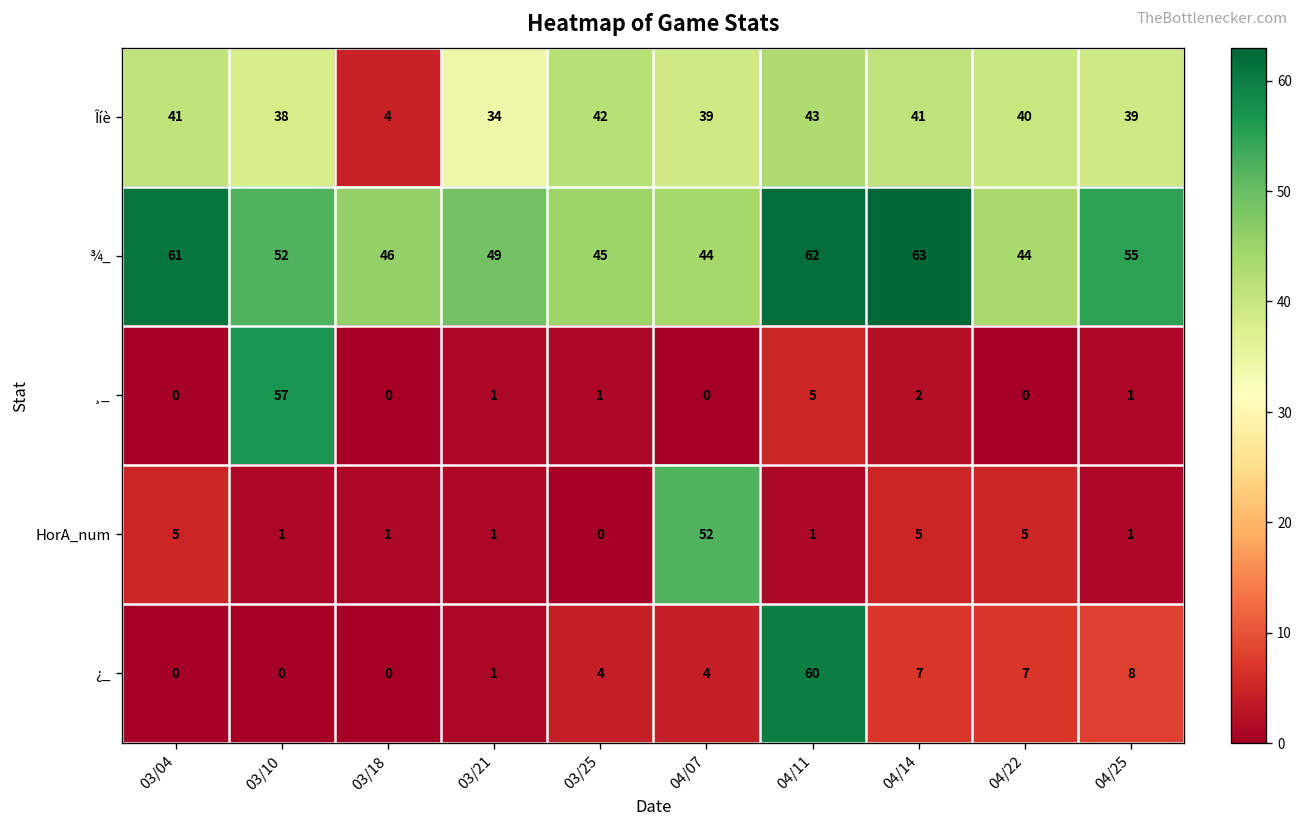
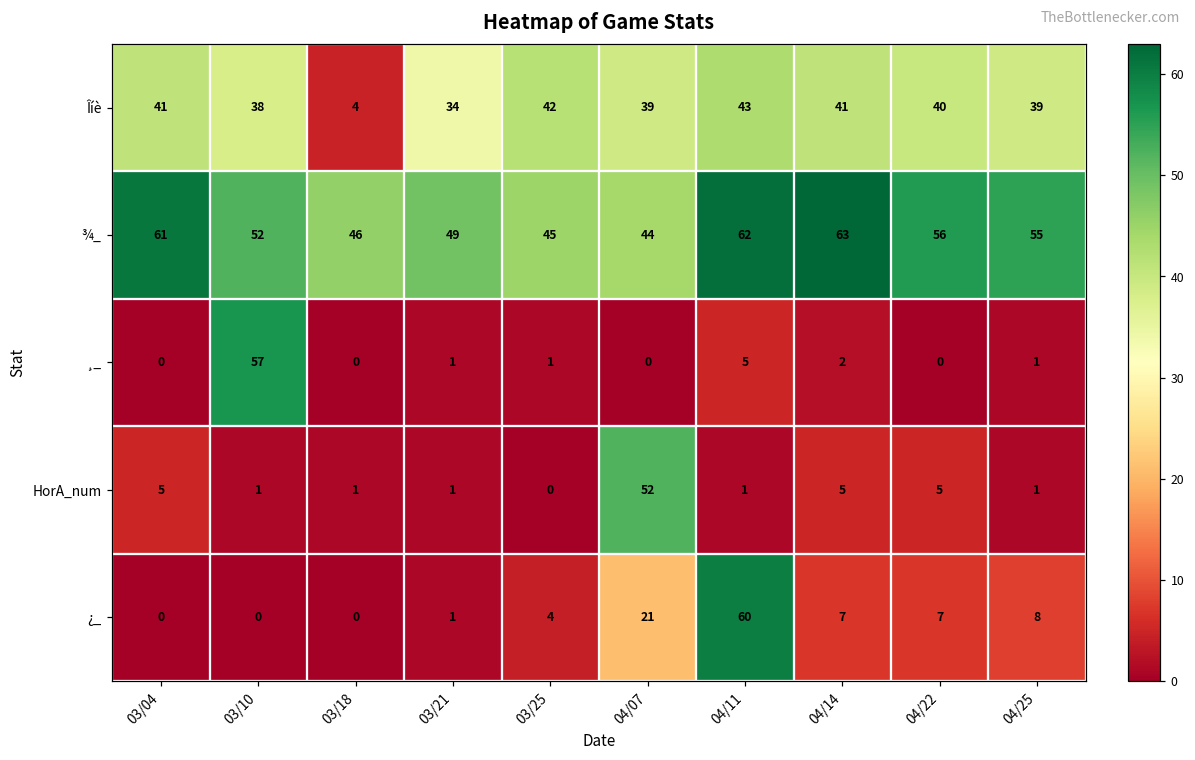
  {
    "Îíè": {
      "03/04": 41,
      "03/10": 38,
      "03/18": 4,
      "03/21": 34,
      "03/25": 42,
      "04/07": 39,
      "04/11": 43,
      "04/14": 41,
      "04/22": 40,
      "04/25": 39
    },
    "¾_": {
      "03/04": 61,
      "03/10": 52,
      "03/18": 46,
      "03/21": 49,
      "03/25": 45,
      "04/07": 44,
      "04/11": 62,
      "04/14": 63,
-     "04/22": 44,
+     "04/22": 56,
      "04/25": 55
    },
    "¸_": {
      "03/04": 0,
      "03/10": 57,
      "03/18": 0,
      "03/21": 1,
      "03/25": 1,
      "04/07": 0,
      "04/11": 5,
      "04/14": 2,
      "04/22": 0,
      "04/25": 1
    },
    "HorA_num": {
      "03/04": 5,
      "03/10": 1,
      "03/18": 1,
      "03/21": 1,
      "03/25": 0,
      "04/07": 52,
      "04/11": 1,
      "04/14": 5,
      "04/22": 5,
      "04/25": 1
    },
    "¿_": {
      "03/04": 0,
      "03/10": 0,
      "03/18": 0,
      "03/21": 1,
      "03/25": 4,
-     "04/07": 4,
+     "04/07": 21,
      "04/11": 60,
      "04/14": 7,
      "04/22": 7,
      "04/25": 8
    }
  }
